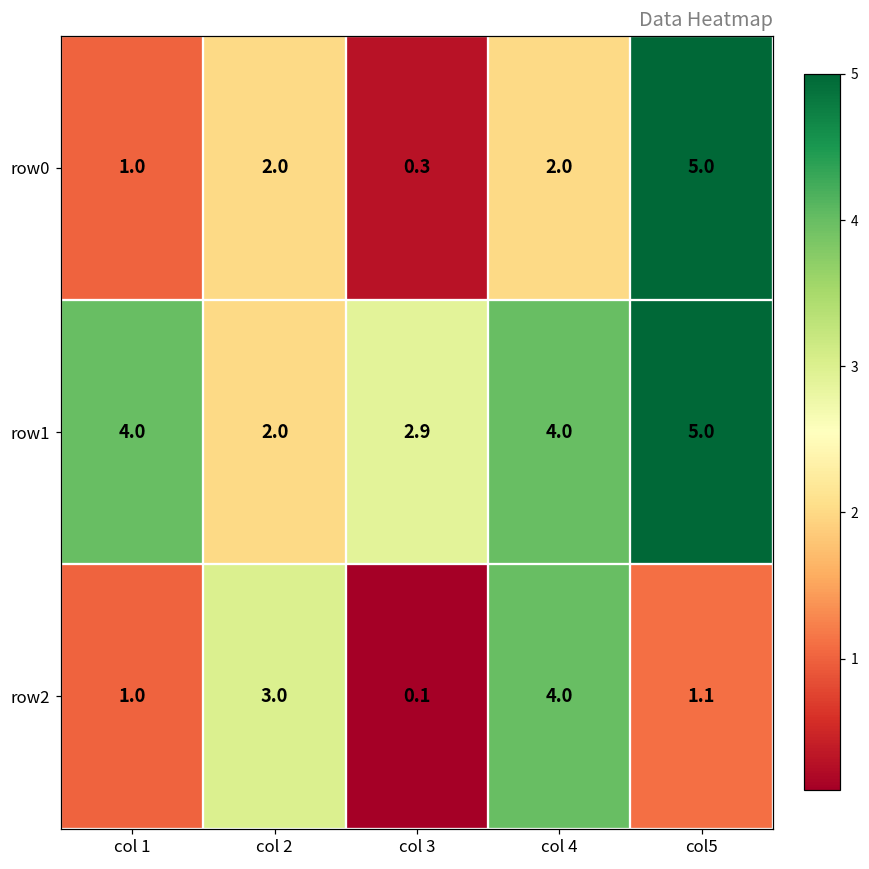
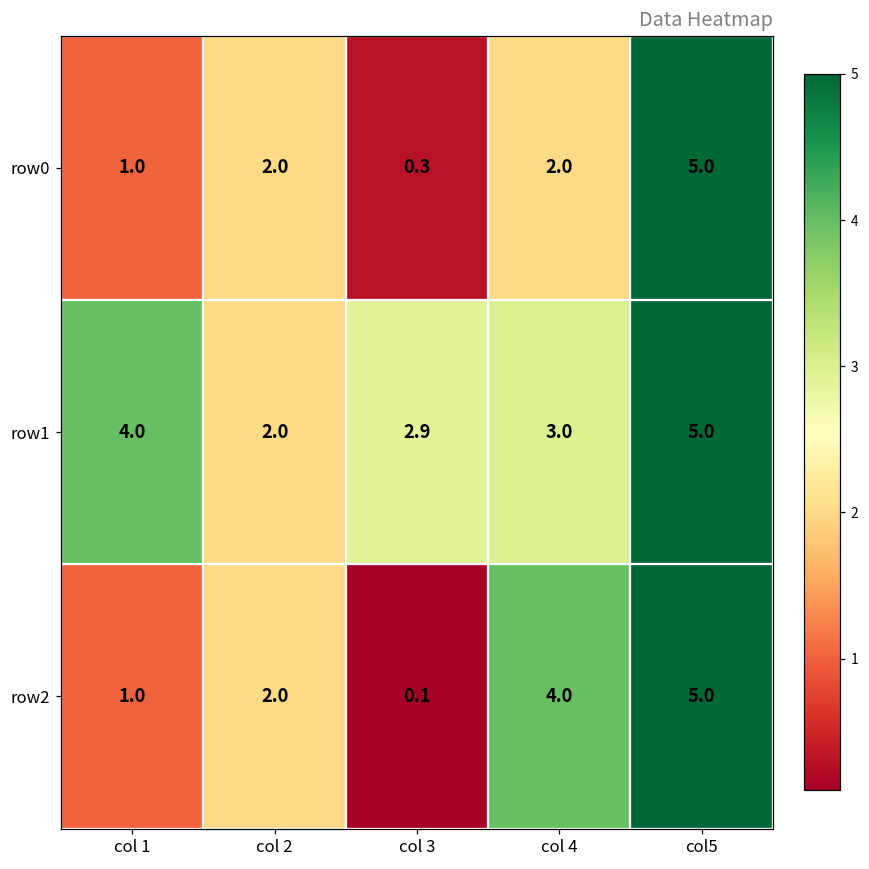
  {
    "row0": {
      "col 1": 1.0,
      "col 2": 2.0,
      "col 3": 0.3,
      "col 4": 2.0,
      "col5": 5.0
    },
    "row1": {
      "col 1": 4.0,
      "col 2": 2.0,
      "col 3": 2.9,
-     "col 4": 4.0,
+     "col 4": 3.0,
      "col5": 5.0
    },
    "row2": {
      "col 1": 1.0,
-     "col 2": 3.0,
+     "col 2": 2.0,
      "col 3": 0.1,
      "col 4": 4.0,
-     "col5": 1.1
+     "col5": 5.0
    }
  }
